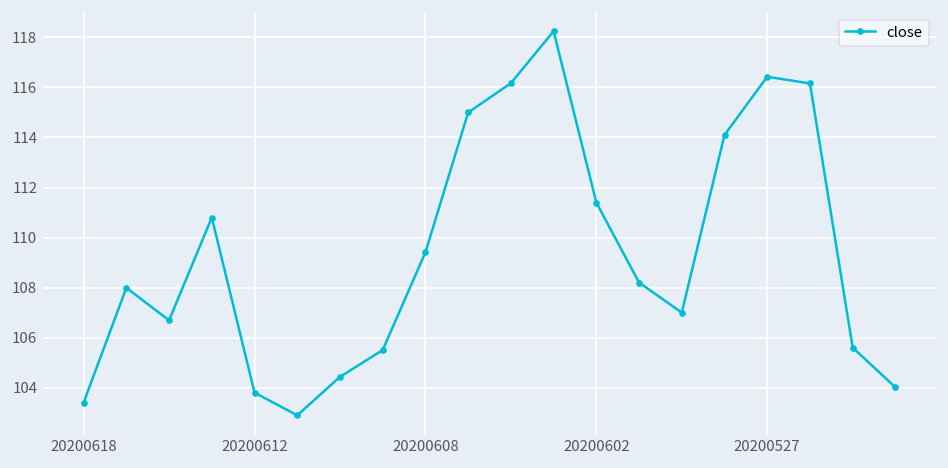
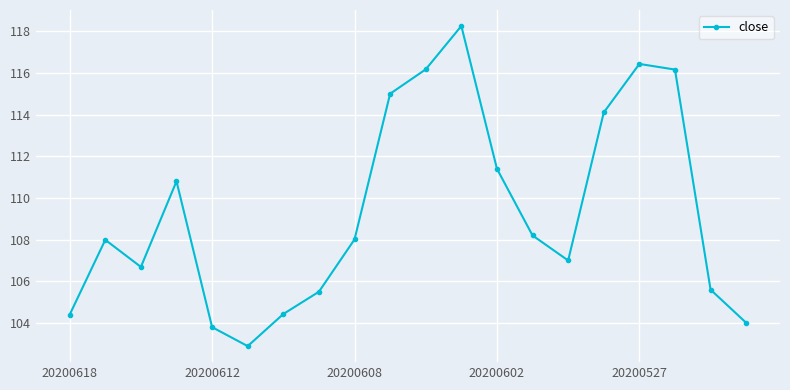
  {
-   "20200618": 103.4,
+   "20200618": 104.4,
    "20200612": 103.8,
-   "20200608": 109.4,
+   "20200608": 108.0,
    "20200602": 111.4,
    "20200527": 116.4
  }
